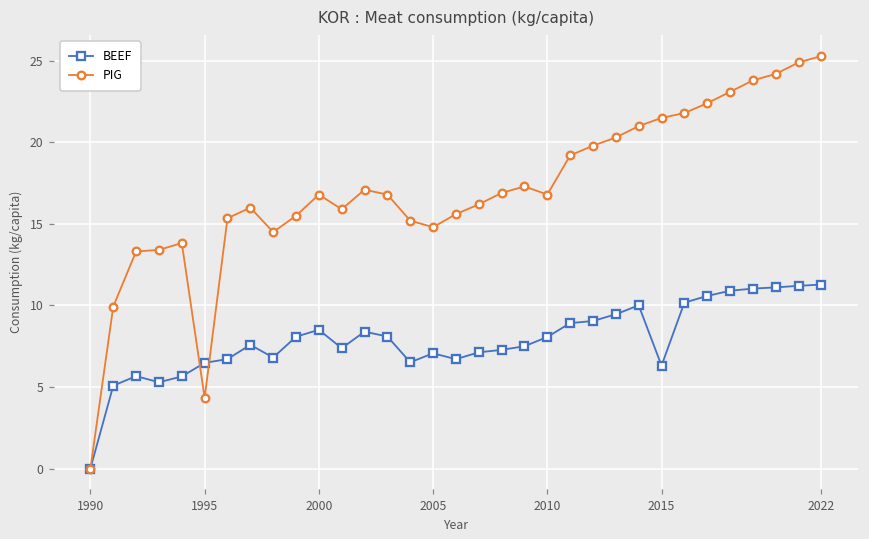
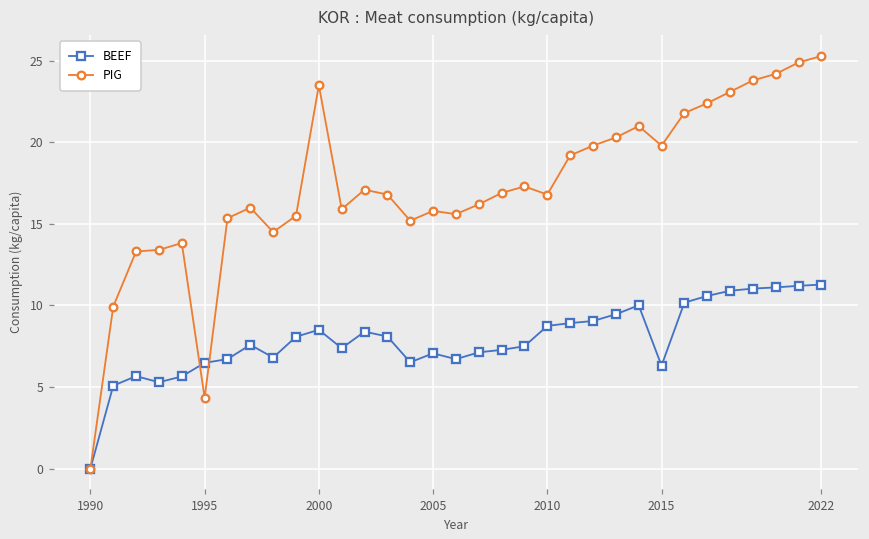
  {
    "BEEF": {
      "1995": 6.5,
      "2000": 8.5,
      "2005": 7.1,
-     "2010": 8.1,
+     "2010": 8.7,
      "2015": 6.3,
      "2022": 11.3
    },
    "PIG": {
      "1995": 4.3,
-     "2000": 16.8,
-     "2005": 14.8,
+     "2000": 23.5,
+     "2005": 15.8,
      "2010": 16.8,
-     "2015": 21.5,
+     "2015": 19.8,
      "2022": 25.3
    }
  }
